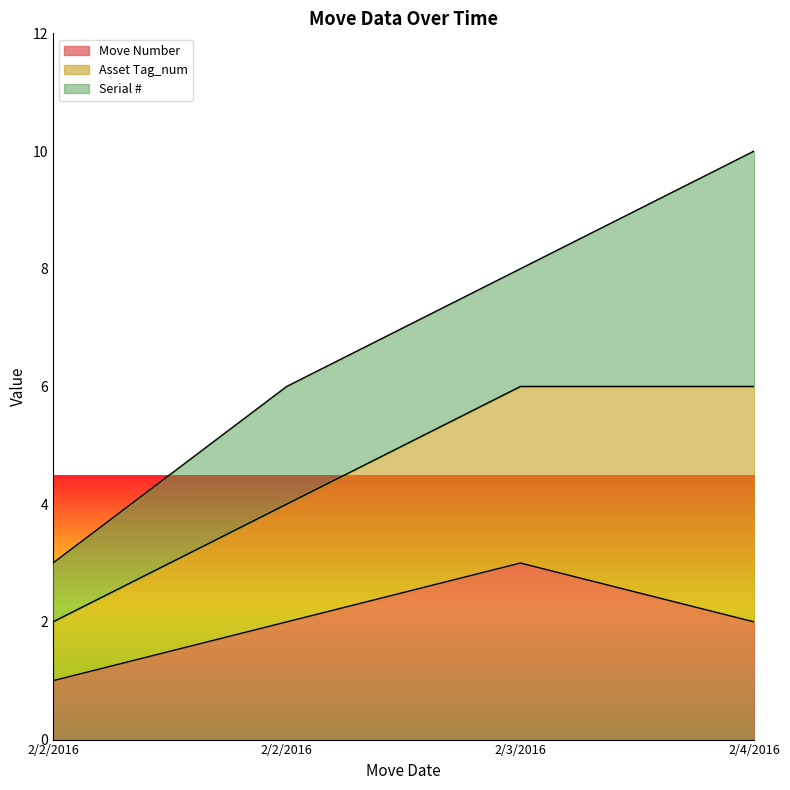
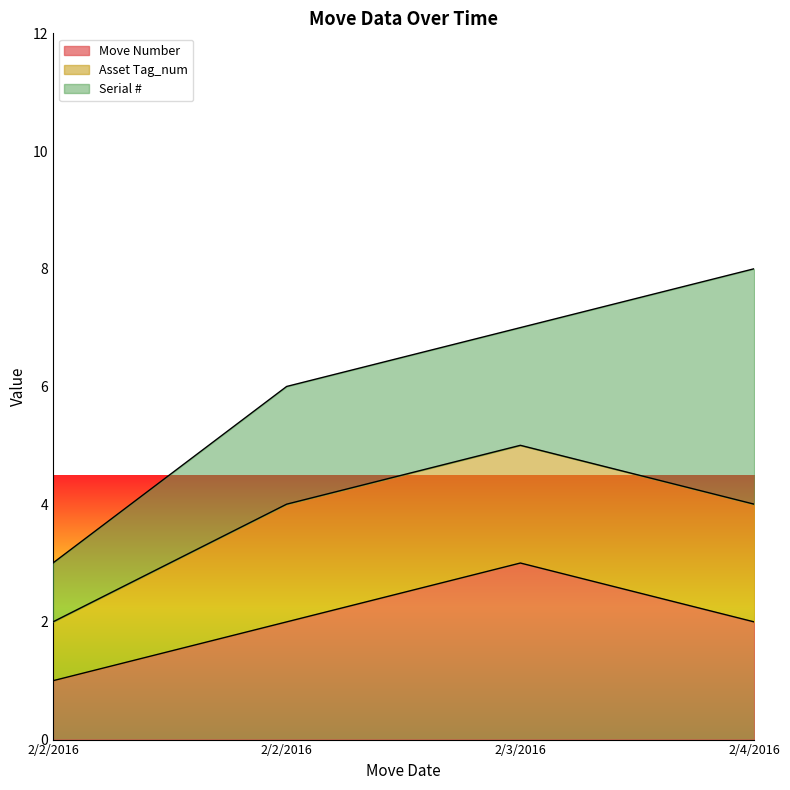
  {
    "Move Number": {
      "2/3/2016": 3,
      "2/4/2016": 2
    },
    "Asset Tag_num": {
-     "2/3/2016": 3,
-     "2/4/2016": 4
+     "2/3/2016": 2,
+     "2/4/2016": 2
    },
    "Serial #": {
      "2/3/2016": 2,
      "2/4/2016": 4
    }
  }
